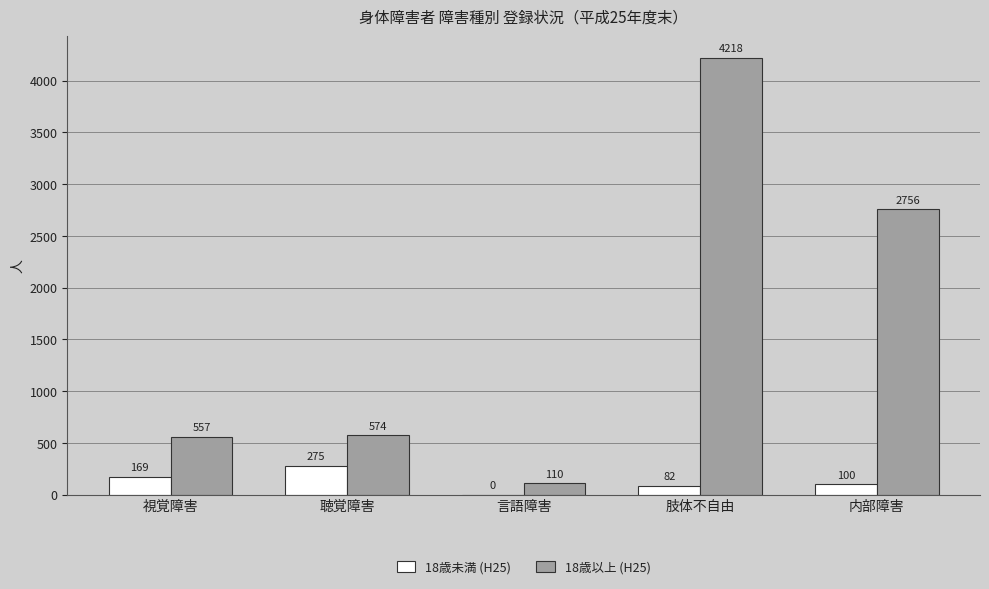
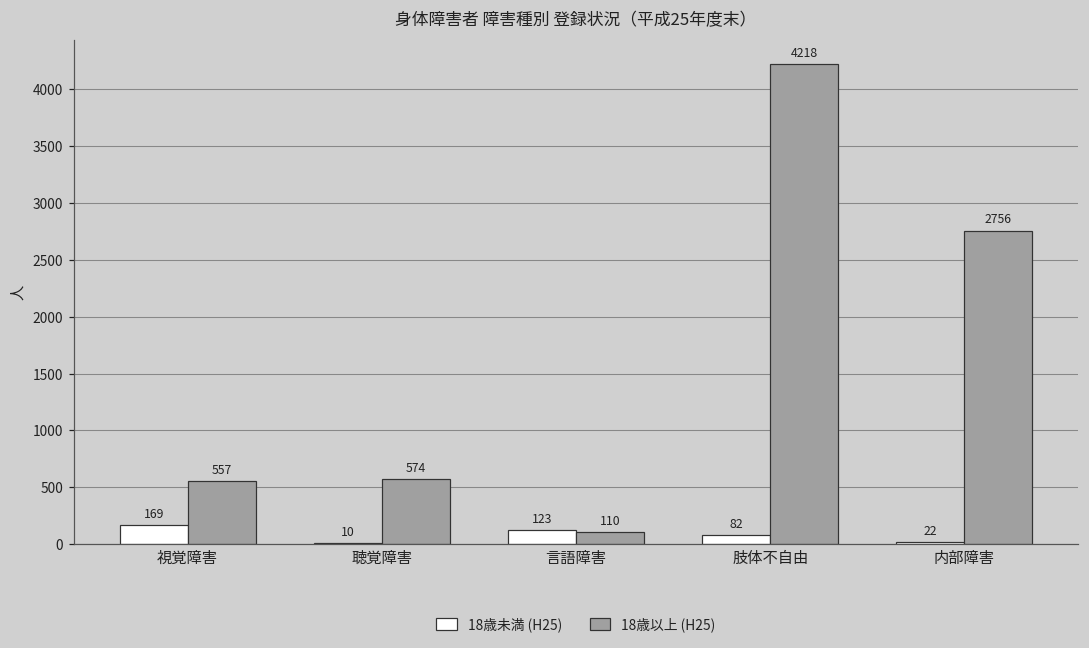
  {
    "18歳未満 (H25)": {
      "視覚障害": 169,
-     "聴覚障害": 275,
-     "言語障害": 0,
+     "聴覚障害": 10,
+     "言語障害": 123,
      "肢体不自由": 82,
-     "内部障害": 100
+     "内部障害": 22
    },
    "18歳以上 (H25)": {
      "視覚障害": 557,
      "聴覚障害": 574,
      "言語障害": 110,
      "肢体不自由": 4218,
      "内部障害": 2756
    }
  }
